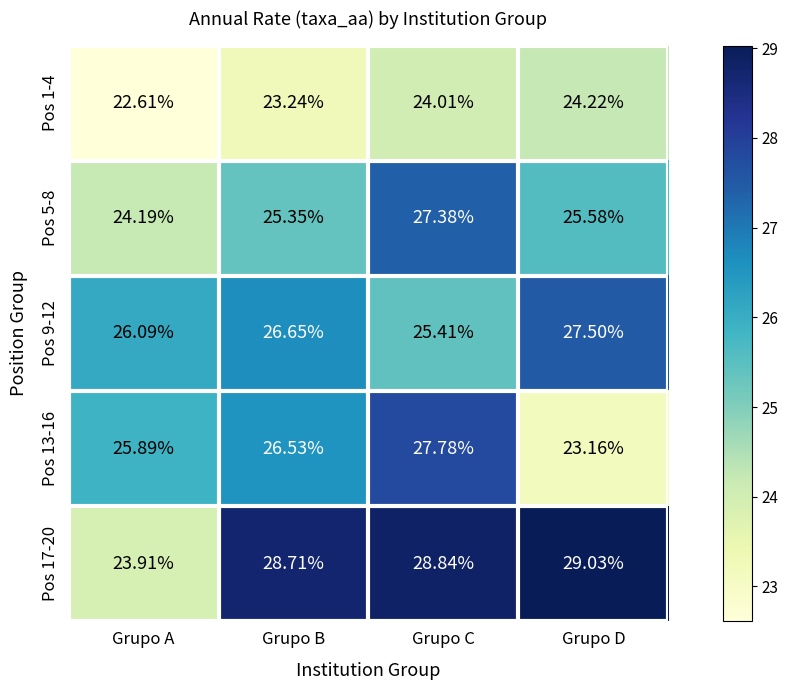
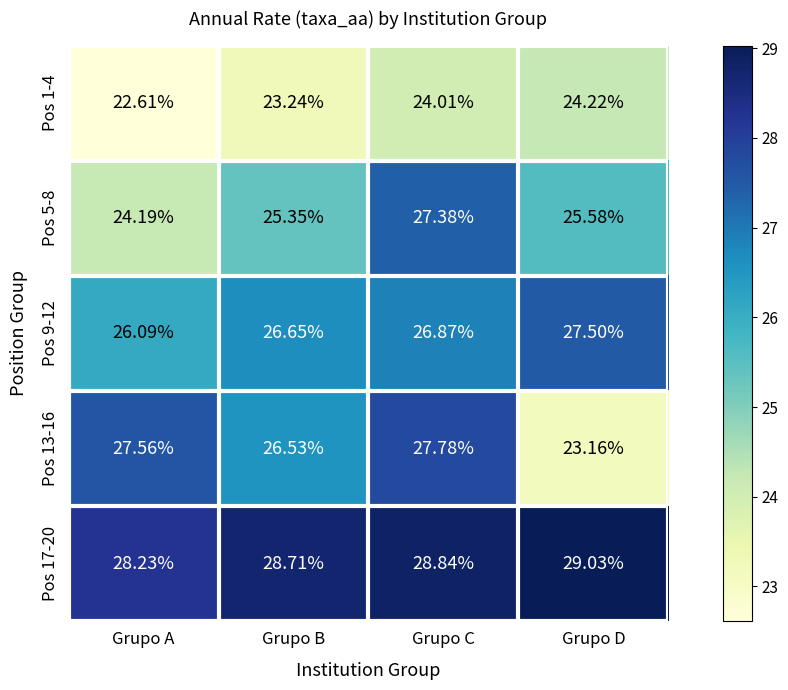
  {
    "Pos 1-4": {
      "Grupo A": "22.61%",
      "Grupo B": "23.24%",
      "Grupo C": "24.01%",
      "Grupo D": "24.22%"
    },
    "Pos 5-8": {
      "Grupo A": "24.19%",
      "Grupo B": "25.35%",
      "Grupo C": "27.38%",
      "Grupo D": "25.58%"
    },
    "Pos 9-12": {
      "Grupo A": "26.09%",
      "Grupo B": "26.65%",
-     "Grupo C": "25.41%",
+     "Grupo C": "26.87%",
      "Grupo D": "27.50%"
    },
    "Pos 13-16": {
-     "Grupo A": "25.89%",
+     "Grupo A": "27.56%",
      "Grupo B": "26.53%",
      "Grupo C": "27.78%",
      "Grupo D": "23.16%"
    },
    "Pos 17-20": {
-     "Grupo A": "23.91%",
+     "Grupo A": "28.23%",
      "Grupo B": "28.71%",
      "Grupo C": "28.84%",
      "Grupo D": "29.03%"
    }
  }
